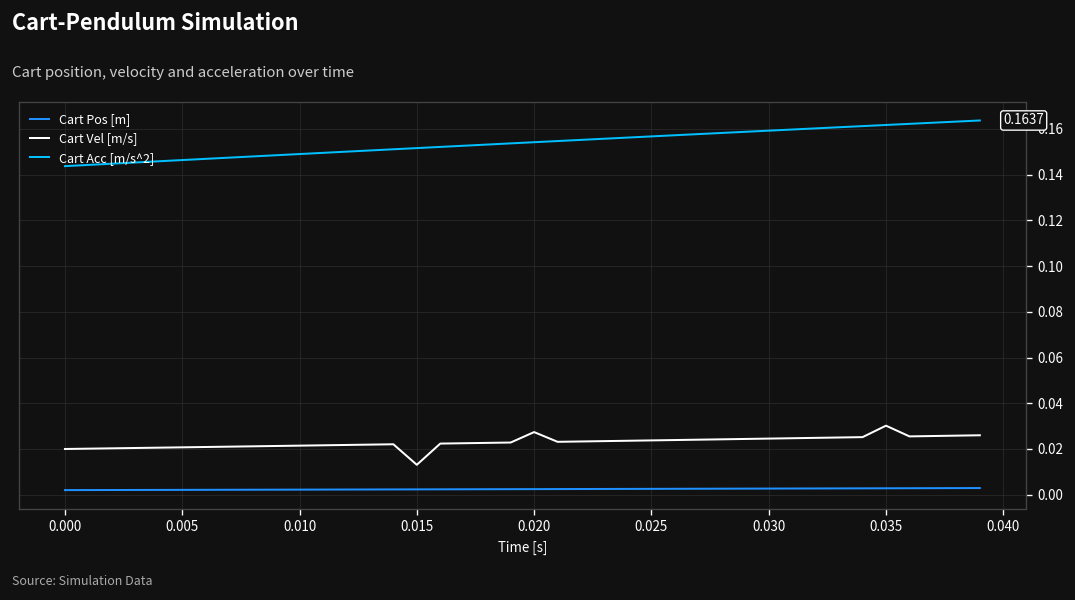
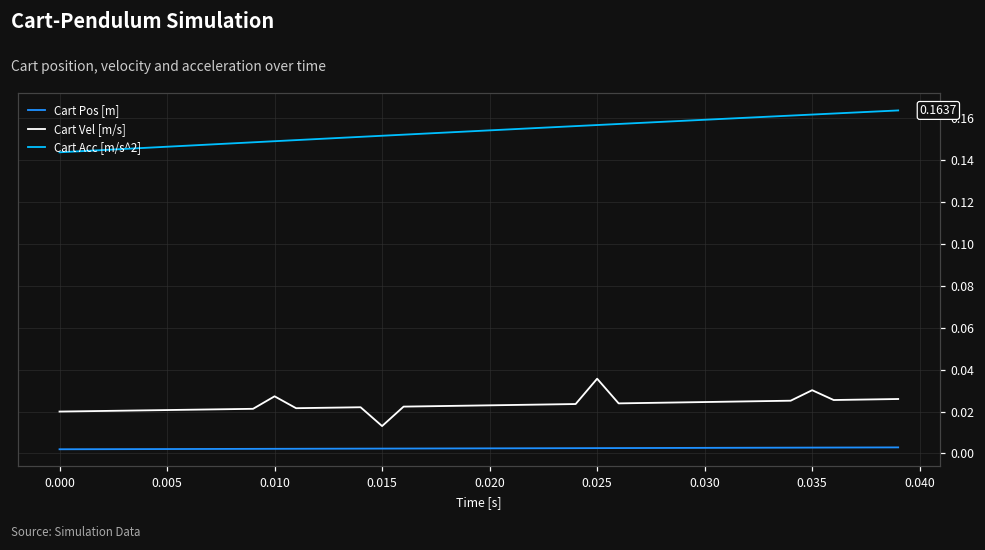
  {
    "Cart Vel [m/s]": {
      "0.000": 0.020,
      "0.005": 0.021,
-     "0.010": 0.021,
+     "0.010": 0.027,
      "0.015": 0.013,
-     "0.020": 0.027,
-     "0.025": 0.024,
+     "0.020": 0.023,
+     "0.025": 0.036,
      "0.030": 0.025,
      "0.035": 0.030
    }
  }
